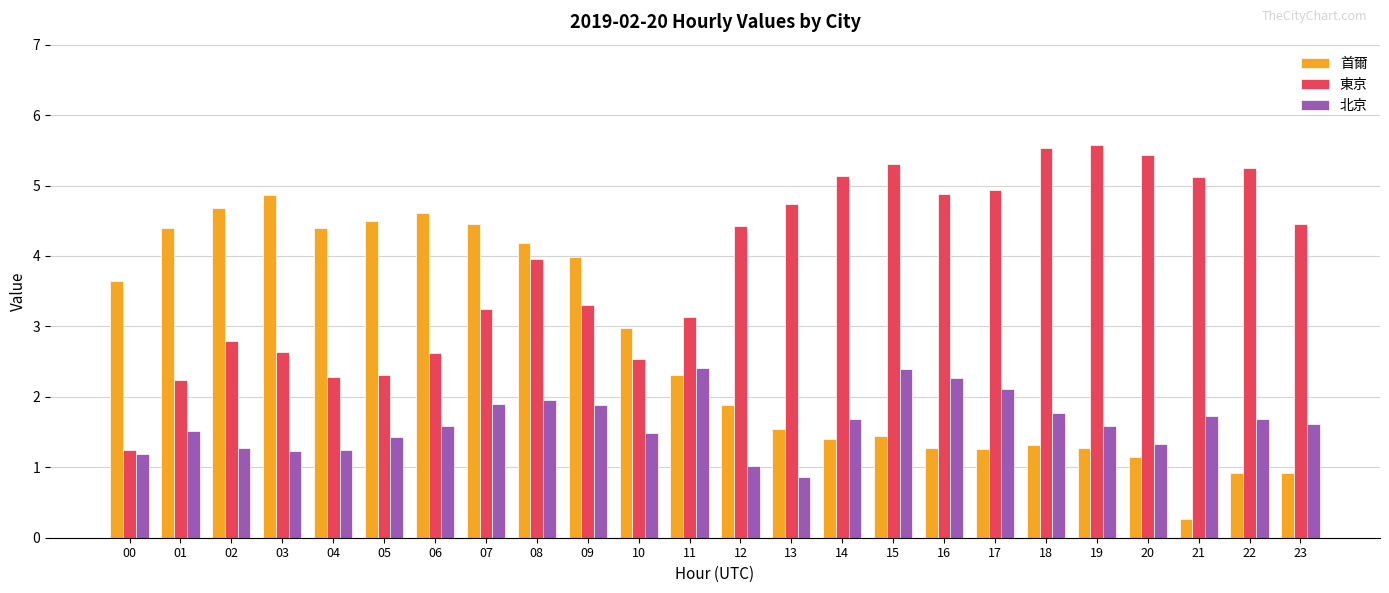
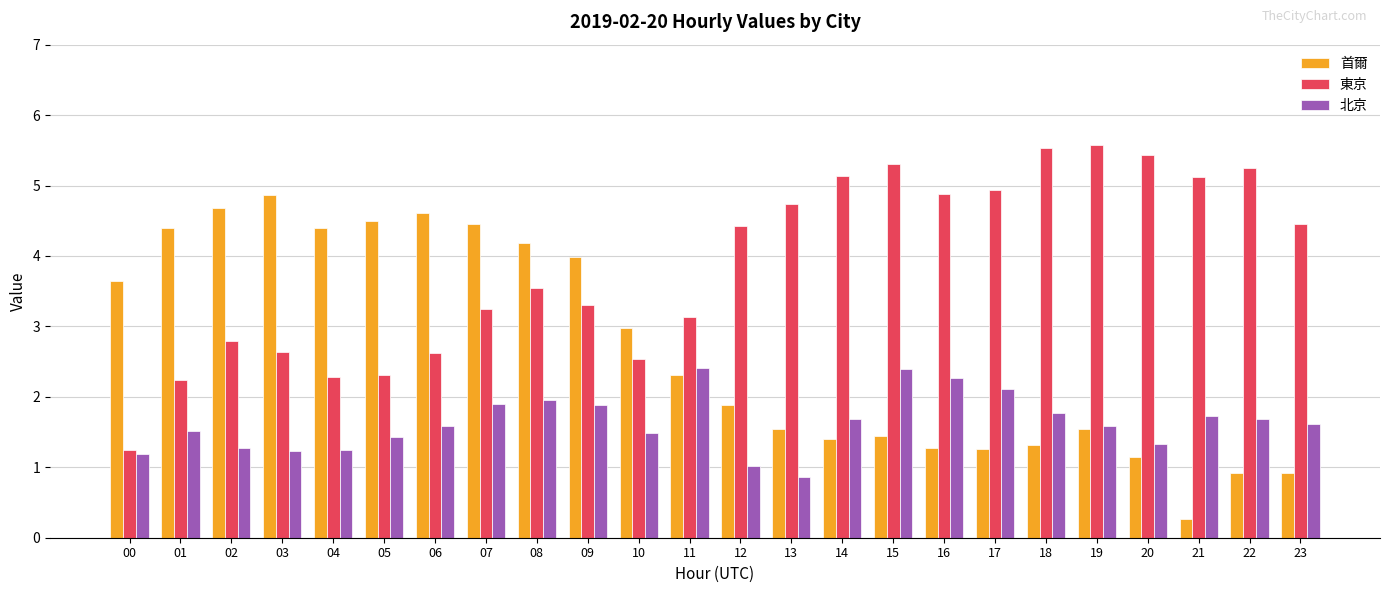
  {
    "首爾": {
      "00": 3.6,
      "01": 4.4,
      "02": 4.7,
      "03": 4.9,
      "04": 4.4,
      "05": 4.5,
      "06": 4.6,
      "07": 4.5,
      "08": 4.2,
      "09": 4.0,
      "10": 3.0,
      "11": 2.3,
      "12": 1.9,
      "13": 1.5,
      "14": 1.4,
      "15": 1.4,
      "16": 1.3,
      "17": 1.3,
      "18": 1.3,
-     "19": 1.3,
+     "19": 1.5,
      "20": 1.1,
      "21": 0.3,
      "22": 0.9,
      "23": 0.9
    },
    "東京": {
      "00": 1.3,
      "01": 2.2,
      "02": 2.8,
      "03": 2.6,
      "04": 2.3,
      "05": 2.3,
      "06": 2.6,
      "07": 3.3,
-     "08": 4.0,
+     "08": 3.5,
      "09": 3.3,
      "10": 2.5,
      "11": 3.1,
      "12": 4.4,
      "13": 4.7,
      "14": 5.1,
      "15": 5.3,
      "16": 4.9,
      "17": 4.9,
      "18": 5.5,
      "19": 5.6,
      "20": 5.4,
      "21": 5.1,
      "22": 5.3,
      "23": 4.5
    },
    "北京": {
      "00": 1.2,
      "01": 1.5,
      "02": 1.3,
      "03": 1.2,
      "04": 1.2,
      "05": 1.4,
      "06": 1.6,
      "07": 1.9,
      "08": 2.0,
      "09": 1.9,
      "10": 1.5,
      "11": 2.4,
      "12": 1.0,
      "13": 0.9,
      "14": 1.7,
      "15": 2.4,
      "16": 2.3,
      "17": 2.1,
      "18": 1.8,
      "19": 1.6,
      "20": 1.3,
      "21": 1.7,
      "22": 1.7,
      "23": 1.6
    }
  }
